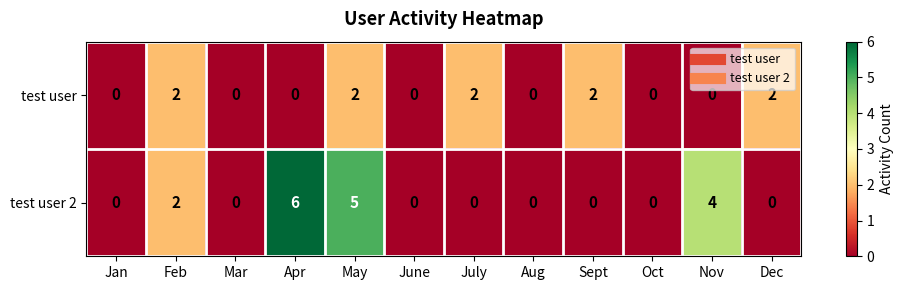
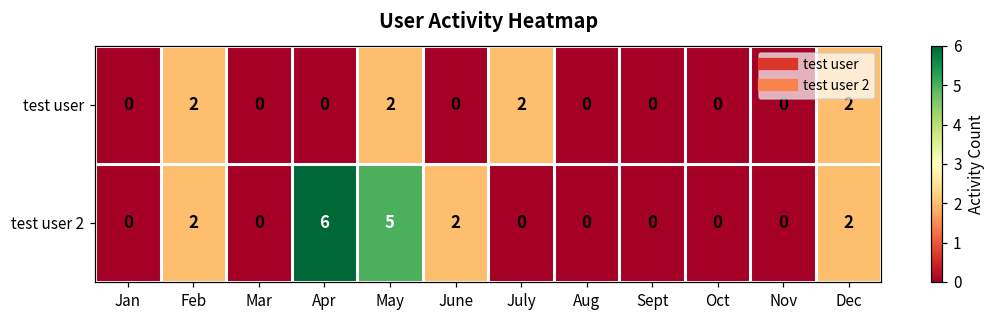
  {
    "test user": {
      "Jan": 0,
      "Feb": 2,
      "Mar": 0,
      "Apr": 0,
      "May": 2,
      "June": 0,
      "July": 2,
      "Aug": 0,
-     "Sept": 2,
+     "Sept": 0,
      "Oct": 0
    },
    "test user 2": {
      "Jan": 0,
      "Feb": 2,
      "Mar": 0,
      "Apr": 6,
      "May": 5,
-     "June": 0,
+     "June": 2,
      "July": 0,
      "Aug": 0,
      "Sept": 0,
      "Oct": 0,
-     "Nov": 4,
-     "Dec": 0
+     "Nov": 0,
+     "Dec": 2
    }
  }
